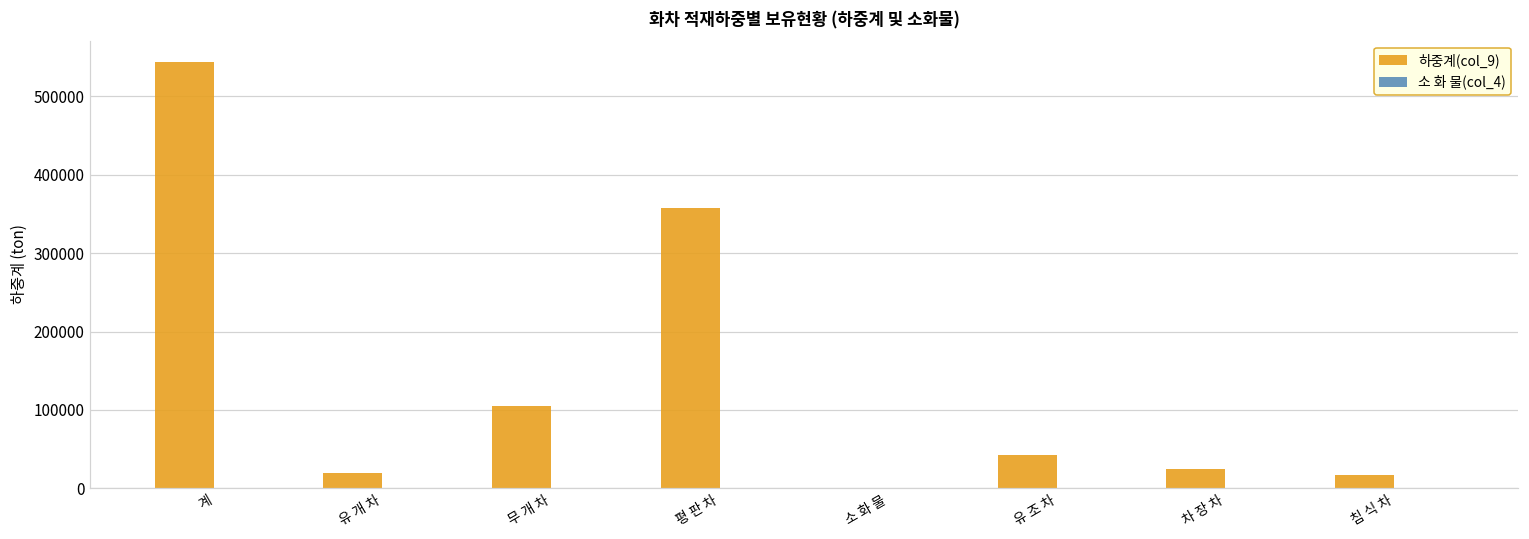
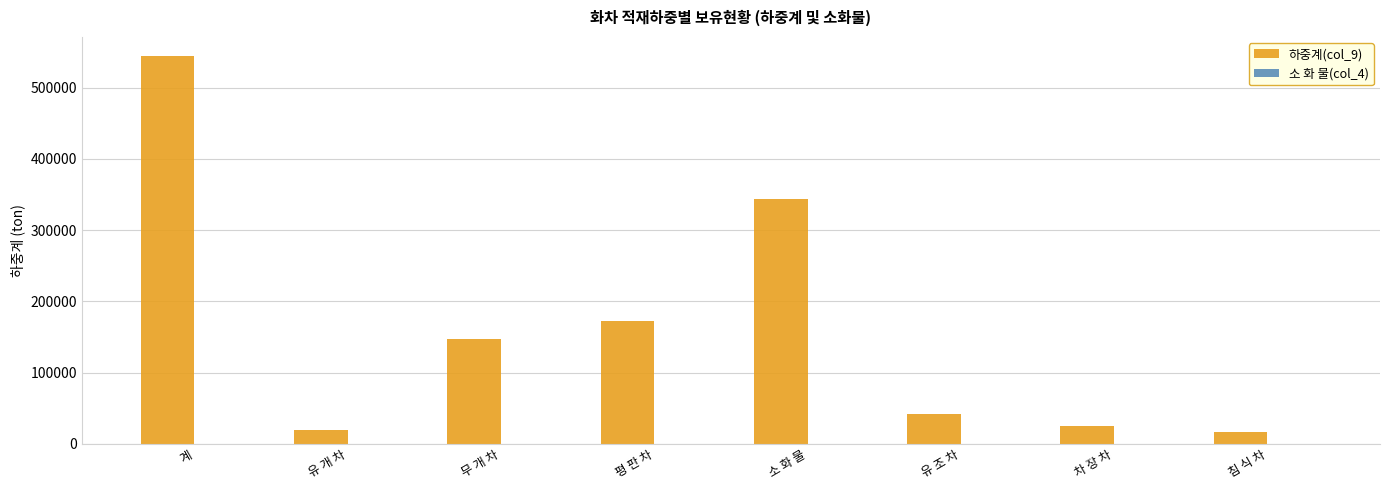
  {
    "하중계(col_9)": {
      "계": 540000,
      "유 개 차": 20000,
-     "무 개 차": 100000,
-     "평 판 차": 360000,
-     "소 화 물": 0,
+     "무 개 차": 150000,
+     "평 판 차": 170000,
+     "소 화 물": 340000,
      "유 조 차": 40000,
      "차 장 차": 20000,
      "침 식 차": 20000
    },
    "소 화 물(col_4)": {
      "유 개 차": 0,
      "무 개 차": 0,
      "평 판 차": 0,
      "소 화 물": 0,
      "유 조 차": 0,
      "차 장 차": 0,
      "침 식 차": 0
    }
  }
